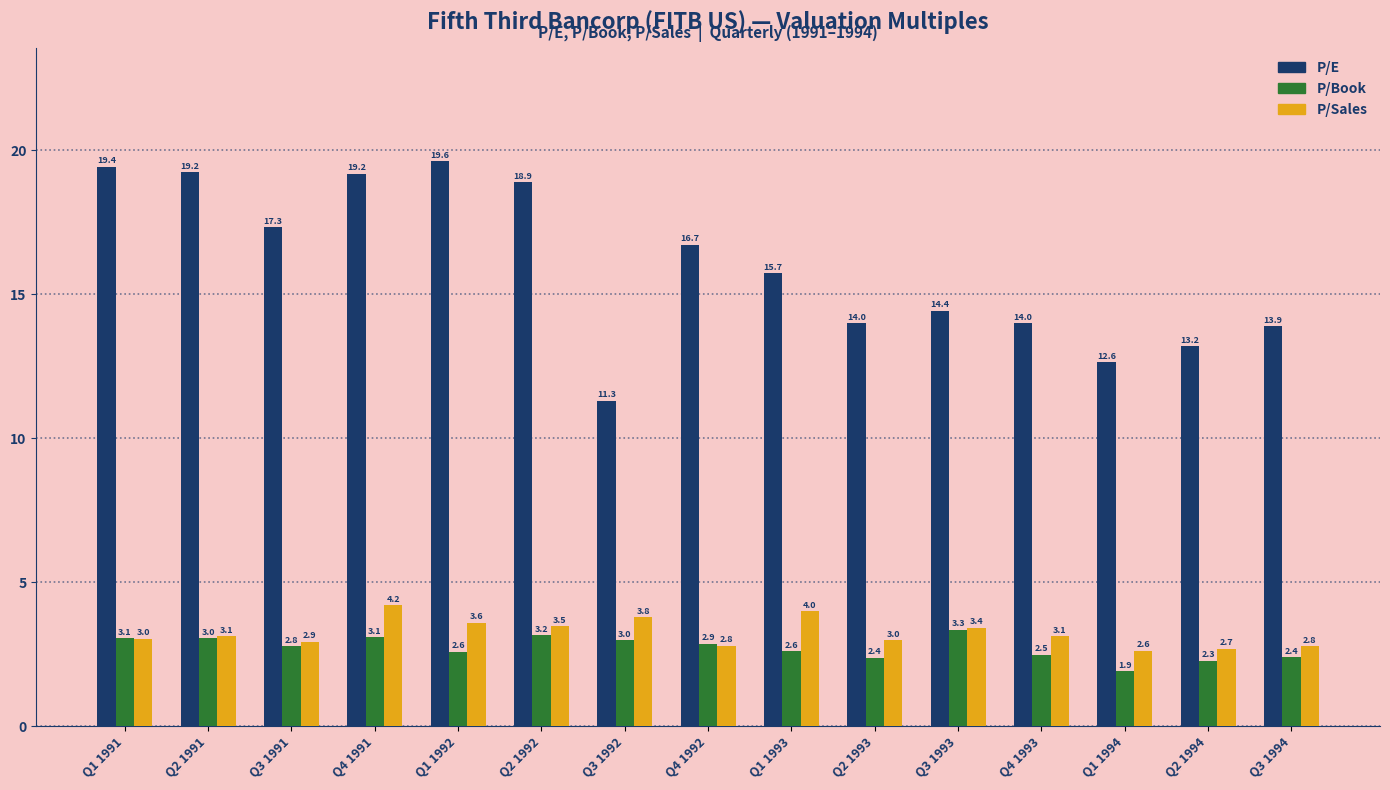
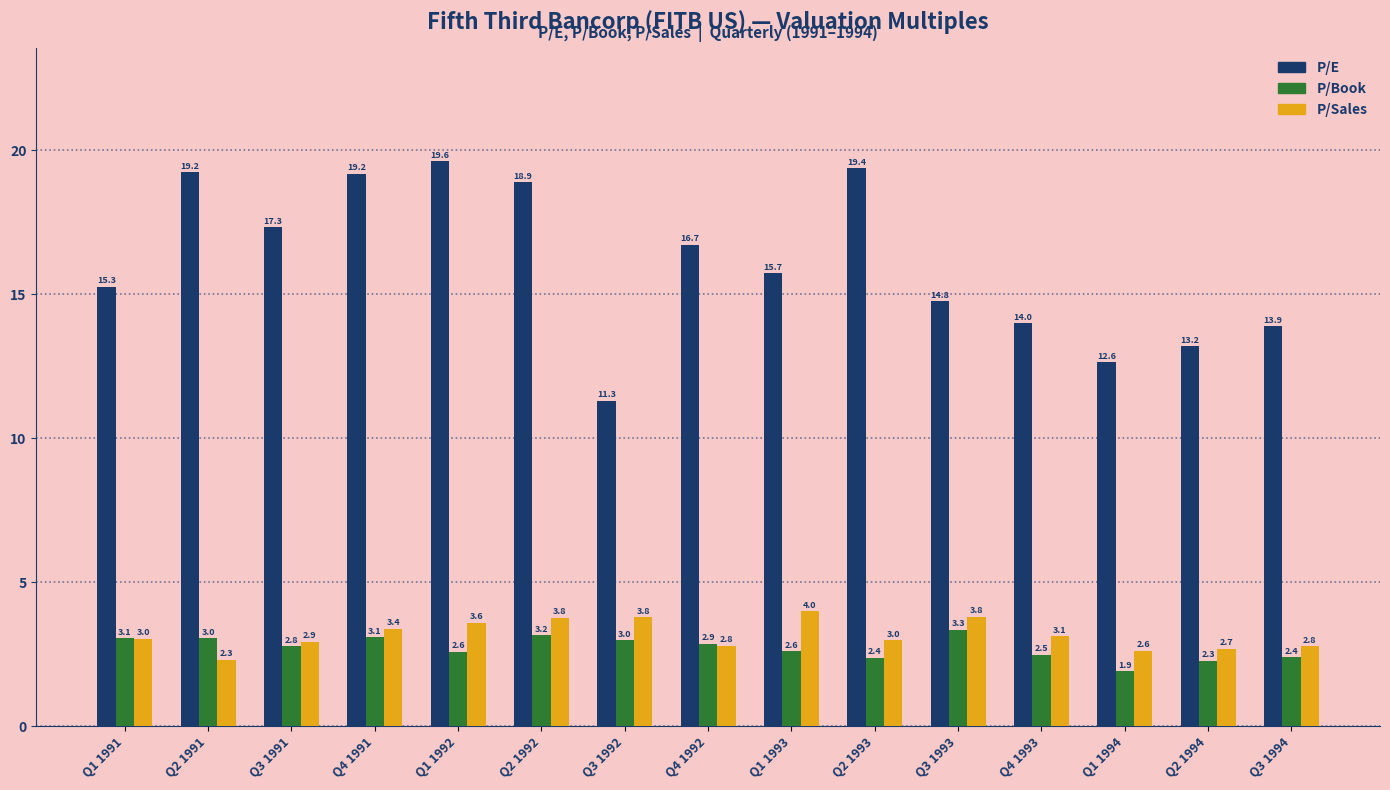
  {
    "P/E": {
-     "Q1 1991": 19.4,
+     "Q1 1991": 15.3,
      "Q2 1991": 19.2,
      "Q3 1991": 17.3,
      "Q4 1991": 19.2,
      "Q1 1992": 19.6,
      "Q2 1992": 18.9,
      "Q3 1992": 11.3,
      "Q4 1992": 16.7,
      "Q1 1993": 15.7,
-     "Q2 1993": 14.0,
-     "Q3 1993": 14.4,
+     "Q2 1993": 19.4,
+     "Q3 1993": 14.8,
      "Q4 1993": 14.0,
      "Q1 1994": 12.6,
      "Q2 1994": 13.2,
      "Q3 1994": 13.9
    },
    "P/Book": {
      "Q1 1991": 3.1,
      "Q2 1991": 3.0,
      "Q3 1991": 2.8,
      "Q4 1991": 3.1,
      "Q1 1992": 2.6,
      "Q2 1992": 3.2,
      "Q3 1992": 3.0,
      "Q4 1992": 2.9,
      "Q1 1993": 2.6,
      "Q2 1993": 2.4,
      "Q3 1993": 3.3,
      "Q4 1993": 2.5,
      "Q1 1994": 1.9,
      "Q2 1994": 2.3,
      "Q3 1994": 2.4
    },
    "P/Sales": {
      "Q1 1991": 3.0,
-     "Q2 1991": 3.1,
+     "Q2 1991": 2.3,
      "Q3 1991": 2.9,
-     "Q4 1991": 4.2,
+     "Q4 1991": 3.4,
      "Q1 1992": 3.6,
-     "Q2 1992": 3.5,
+     "Q2 1992": 3.8,
      "Q3 1992": 3.8,
      "Q4 1992": 2.8,
      "Q1 1993": 4.0,
      "Q2 1993": 3.0,
-     "Q3 1993": 3.4,
+     "Q3 1993": 3.8,
      "Q4 1993": 3.1,
      "Q1 1994": 2.6,
      "Q2 1994": 2.7,
      "Q3 1994": 2.8
    }
  }
